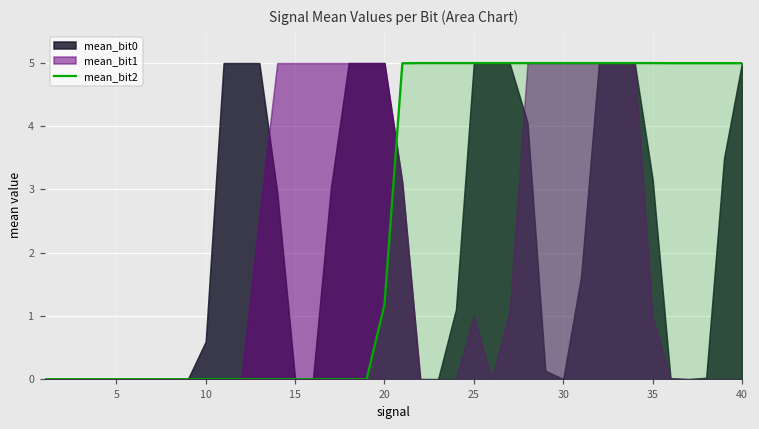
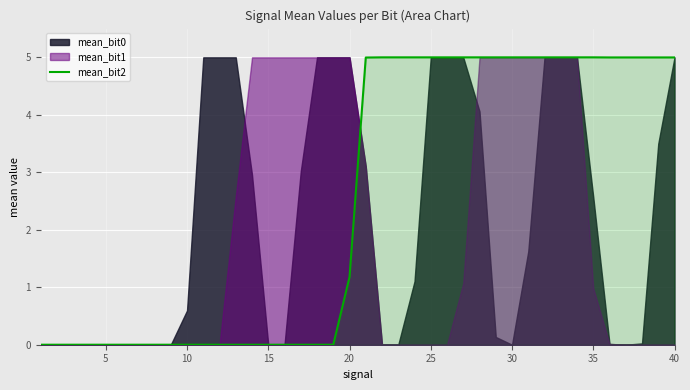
  {
    "mean_bit0": {
      "10": 0.6,
-     "35": 3.2
+     "35": 2.6
    },
    "mean_bit1": {
      "15": 5,
-     "25": 1,
+     "25": 0,
      "35": 1
    },
    "mean_bit2": {
      "20": 1.2,
      "35": 5.0
    }
  }
